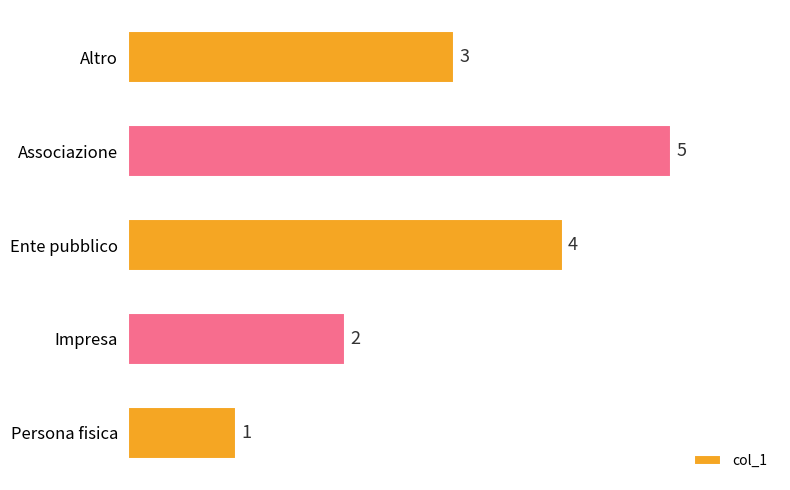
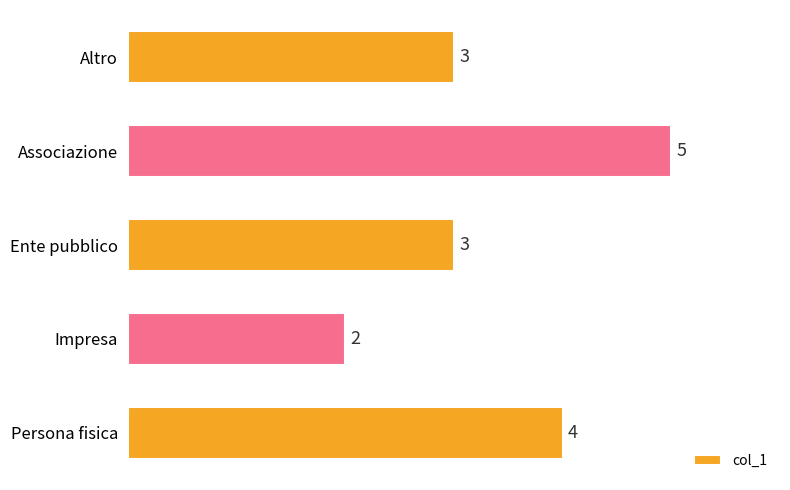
  {
    "Altro": 3,
    "Associazione": 5,
-   "Ente pubblico": 4,
+   "Ente pubblico": 3,
    "Impresa": 2,
-   "Persona fisica": 1
+   "Persona fisica": 4
  }
